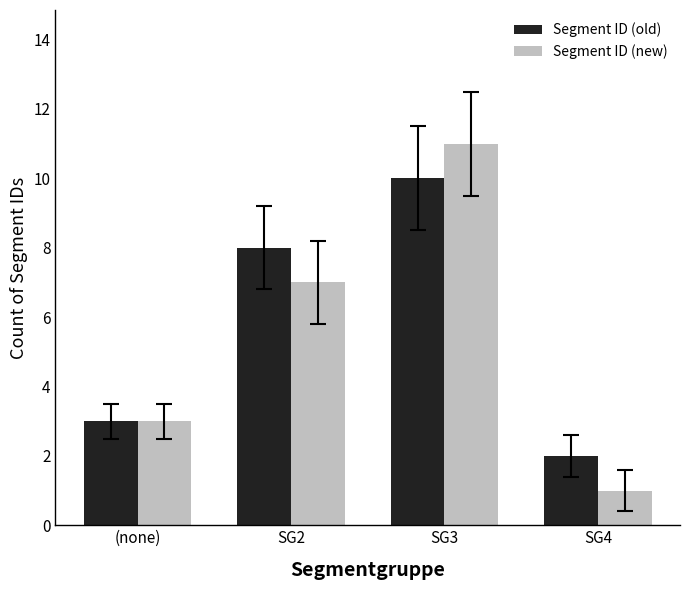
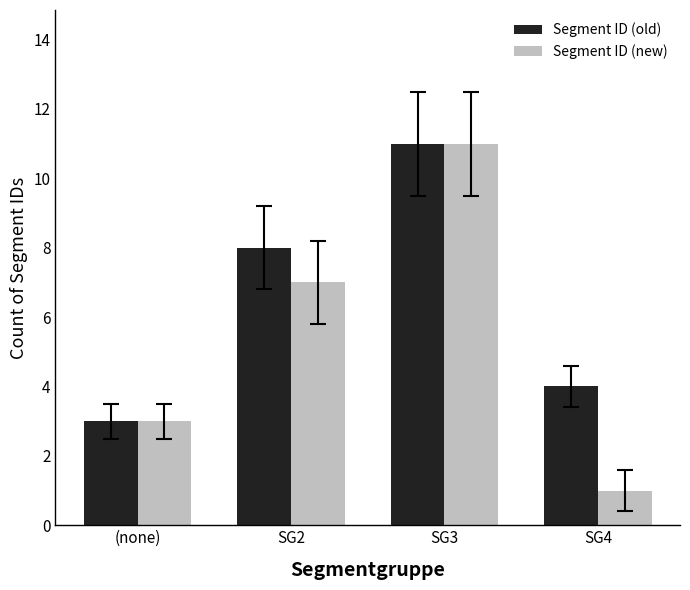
  {
    "Segment ID (old)": {
      "(none)": 3,
      "SG2": 8,
-     "SG3": 10,
-     "SG4": 2
+     "SG3": 11,
+     "SG4": 4
    },
    "Segment ID (new)": {
      "(none)": 3,
      "SG2": 7,
      "SG3": 11,
      "SG4": 1
    }
  }
